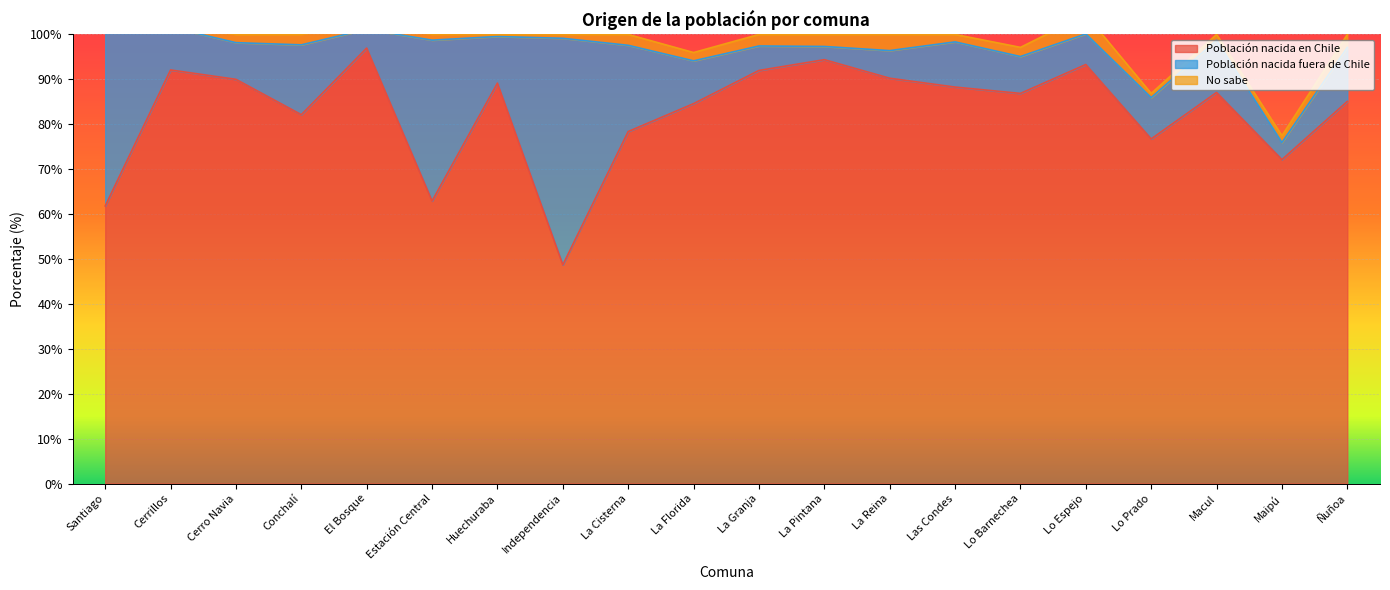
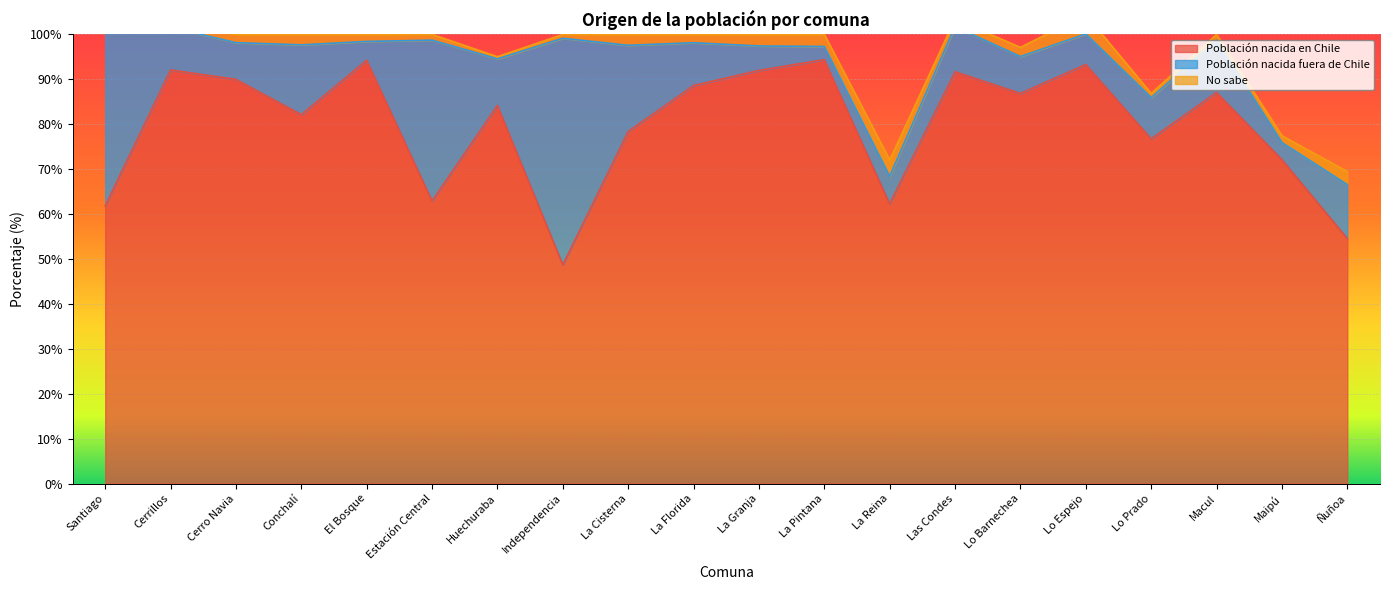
  {
    "Población nacida en Chile": {
      "Santiago": "62%",
      "Cerrillos": "92%",
      "Cerro Navia": "90%",
      "Conchalí": "82%",
-     "El Bosque": "97%",
+     "El Bosque": "94%",
      "Estación Central": "63%",
-     "Huechuraba": "89%",
+     "Huechuraba": "84%",
      "Independencia": "49%",
      "La Cisterna": "78%",
-     "La Florida": "85%",
+     "La Florida": "89%",
      "La Granja": "92%",
      "La Pintana": "94%",
-     "La Reina": "90%",
-     "Las Condes": "88%",
+     "La Reina": "62%",
+     "Las Condes": "92%",
      "Lo Barnechea": "87%",
      "Lo Espejo": "93%",
      "Lo Prado": "77%",
      "Macul": "87%",
      "Maipú": "72%",
-     "Ñuñoa": "85%"
+     "Ñuñoa": "55%"
    },
    "Población nacida fuera de Chile": {
      "Cerro Navia": "8%",
      "Conchalí": "16%",
      "Estación Central": "36%",
      "Independencia": "50%",
      "La Cisterna": "19%",
      "La Florida": "10%",
      "La Granja": "5%",
      "La Pintana": "3%",
      "La Reina": "6%",
      "Lo Barnechea": "8%",
      "Lo Espejo": "7%",
      "Lo Prado": "9%",
      "Maipú": "4%"
    },
    "No sabe": {
      "Cerro Navia": "2%",
      "Conchalí": "2%",
      "Estación Central": "1%",
      "Independencia": "1%",
      "La Cisterna": "2%",
      "La Florida": "2%",
      "La Granja": "3%",
      "La Pintana": "3%",
      "La Reina": "4%",
      "Lo Barnechea": "2%",
      "Lo Prado": "1%",
      "Macul": "1%",
      "Maipú": "2%",
      "Ñuñoa": "3%"
    }
  }
